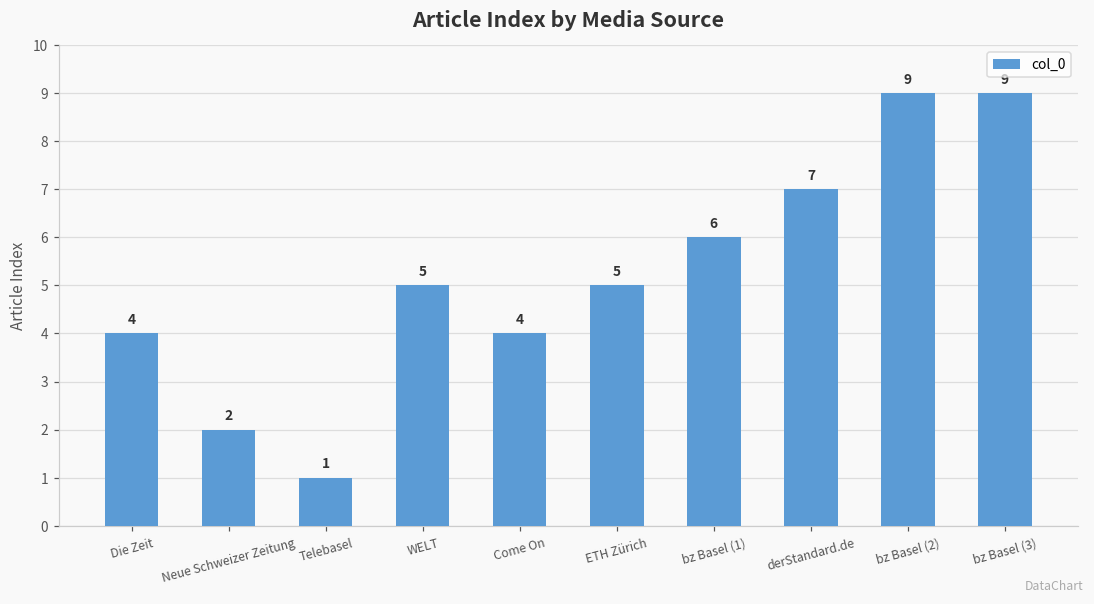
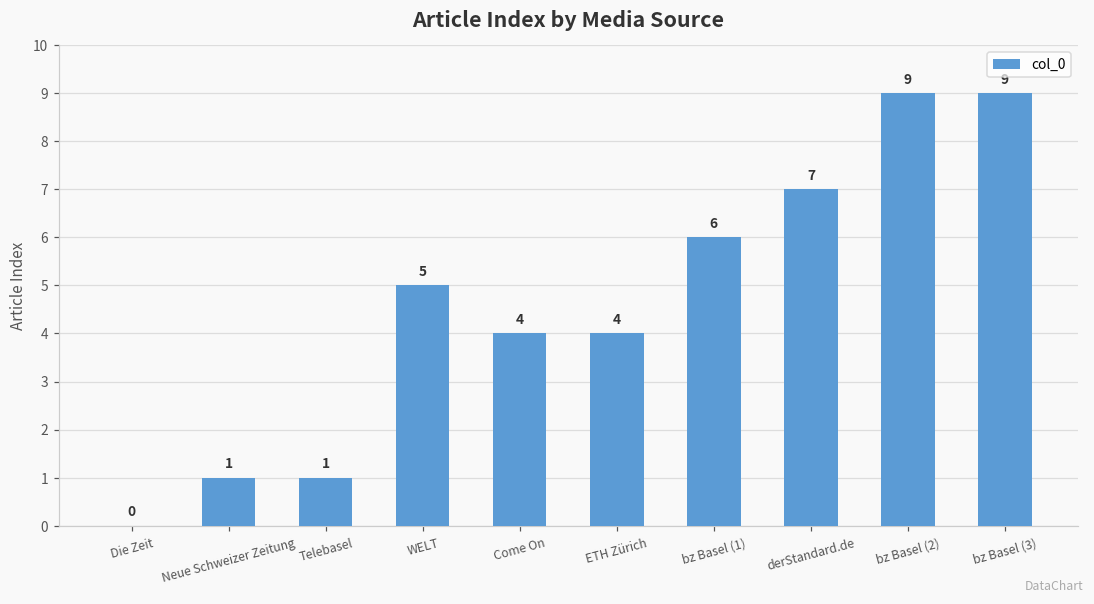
  {
-   "Die Zeit": 4,
-   "Neue Schweizer Zeitung": 2,
+   "Die Zeit": 0,
+   "Neue Schweizer Zeitung": 1,
    "Telebasel": 1,
    "WELT": 5,
    "Come On": 4,
-   "ETH Zürich": 5,
+   "ETH Zürich": 4,
    "bz Basel (1)": 6,
    "derStandard.de": 7,
    "bz Basel (2)": 9
  }
